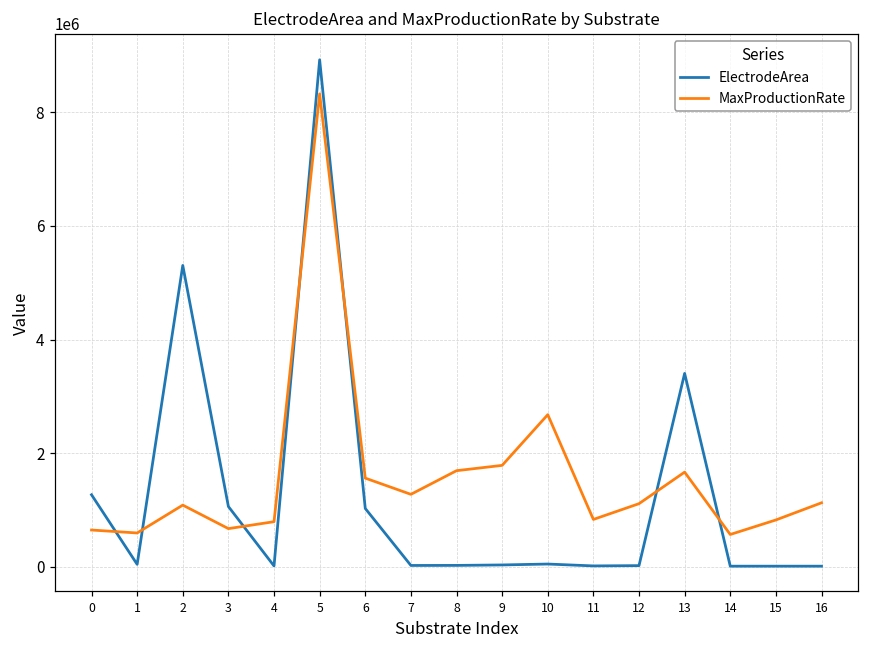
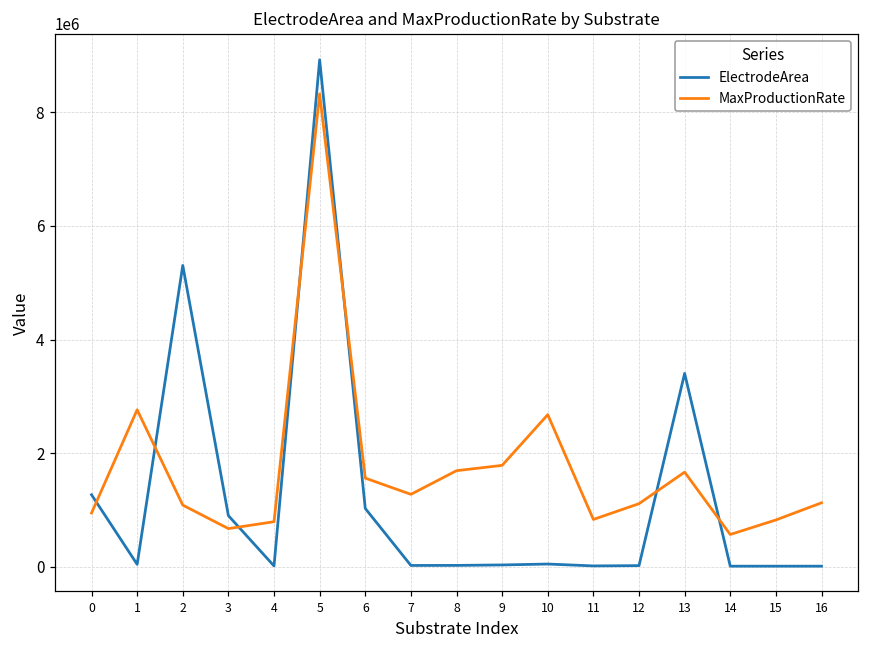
  {
    "ElectrodeArea": {
      "0": 1300000,
      "1": 0,
      "2": 5300000,
-     "3": 1100000,
+     "3": 900000,
      "4": 0,
      "5": 8900000,
      "6": 1000000,
      "7": 0,
      "8": 0,
      "9": 0,
      "10": 0,
      "11": 0,
      "12": 0,
      "13": 3400000,
      "14": 0,
      "15": 0,
      "16": 0
    },
    "MaxProductionRate": {
-     "0": 600000,
-     "1": 600000,
+     "0": 900000,
+     "1": 2800000,
      "2": 1100000,
      "3": 700000,
      "4": 800000,
      "5": 8300000,
      "6": 1600000,
      "7": 1300000,
      "8": 1700000,
      "9": 1800000,
      "10": 2700000,
      "11": 800000,
      "12": 1100000,
      "13": 1700000,
      "14": 600000,
      "15": 800000,
      "16": 1100000
    }
  }
